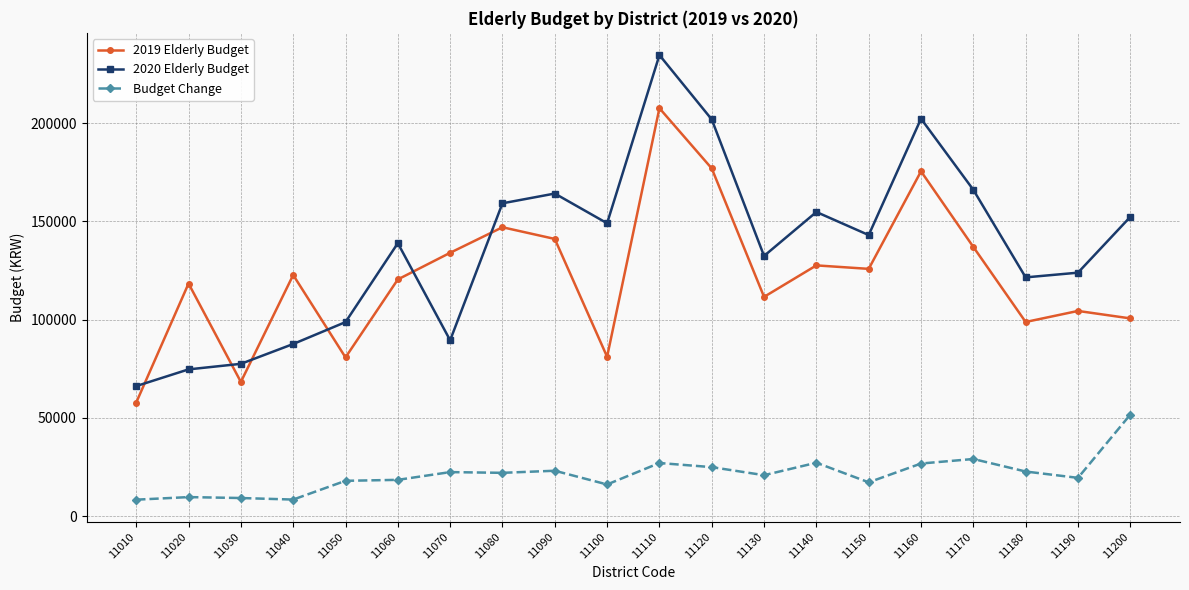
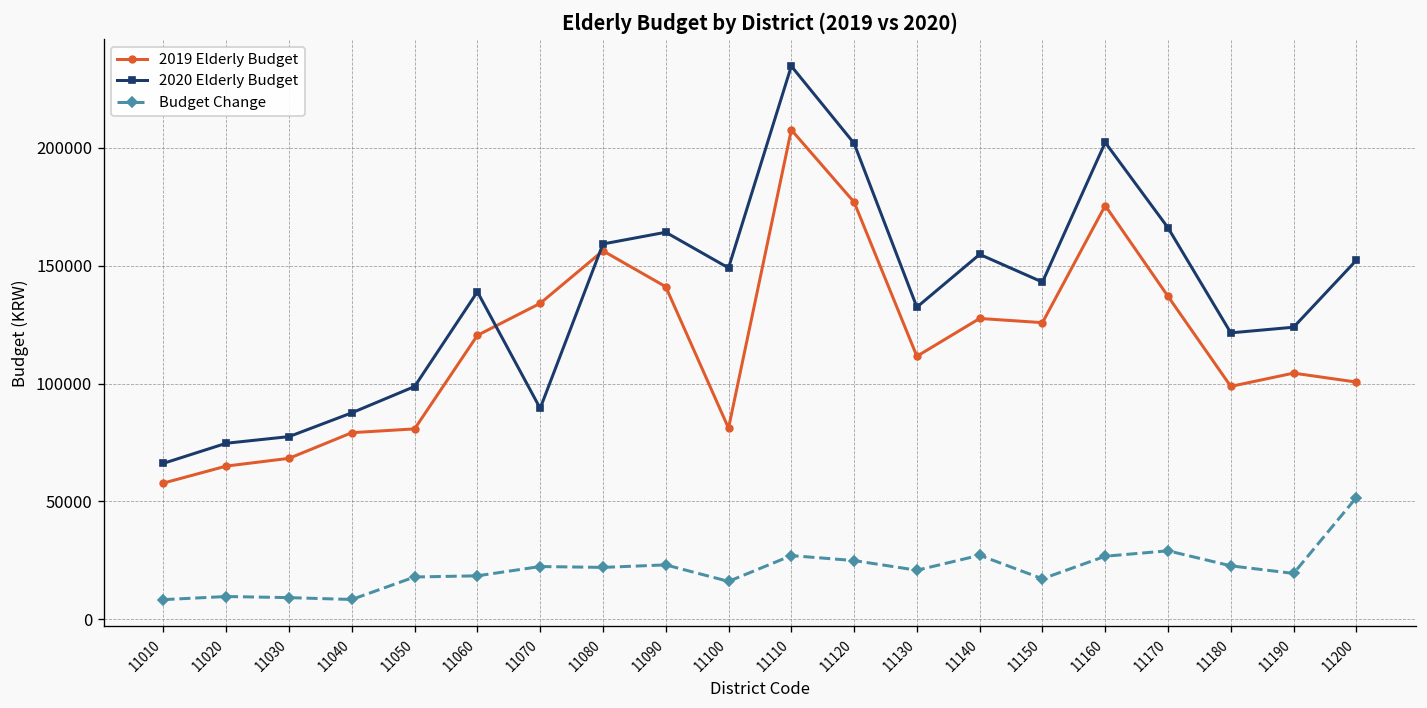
  {
    "2019 Elderly Budget": {
      "11010": 58000,
-     "11020": 118000,
+     "11020": 65000,
      "11030": 68000,
-     "11040": 123000,
+     "11040": 79000,
      "11050": 81000,
      "11060": 120000,
      "11070": 134000,
-     "11080": 147000,
+     "11080": 156000,
      "11090": 141000,
      "11100": 81000,
      "11110": 208000,
      "11120": 177000,
      "11130": 112000,
      "11140": 128000,
      "11150": 126000,
      "11160": 176000,
      "11170": 137000,
      "11180": 99000,
      "11190": 104000,
      "11200": 101000
    },
    "2020 Elderly Budget": {
      "11010": 66000,
      "11020": 75000,
      "11030": 78000,
      "11040": 88000,
      "11050": 99000,
      "11060": 139000,
      "11070": 90000,
      "11080": 159000,
      "11090": 164000,
      "11100": 149000,
      "11110": 235000,
      "11120": 202000,
      "11130": 132000,
      "11140": 155000,
      "11150": 143000,
      "11160": 202000,
      "11170": 166000,
      "11180": 122000,
      "11190": 124000,
      "11200": 152000
    },
    "Budget Change": {
      "11010": 8000,
      "11020": 10000,
      "11030": 9000,
      "11040": 8000,
      "11050": 18000,
      "11060": 18000,
      "11070": 22000,
      "11080": 22000,
      "11090": 23000,
      "11100": 16000,
      "11110": 27000,
      "11120": 25000,
      "11130": 21000,
      "11140": 27000,
      "11150": 17000,
      "11160": 27000,
      "11170": 29000,
      "11180": 23000,
      "11190": 19000,
      "11200": 52000
    }
  }
